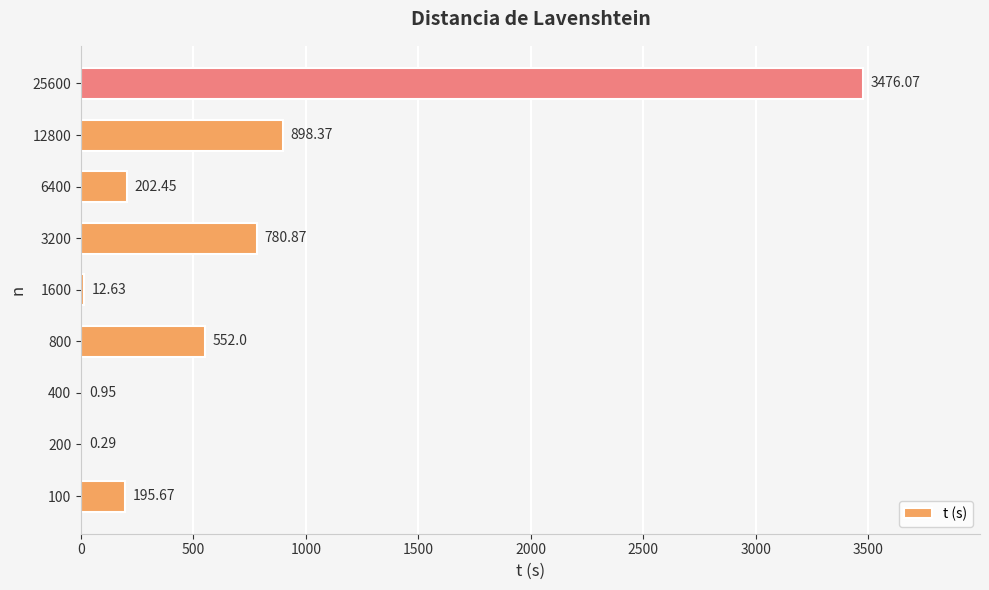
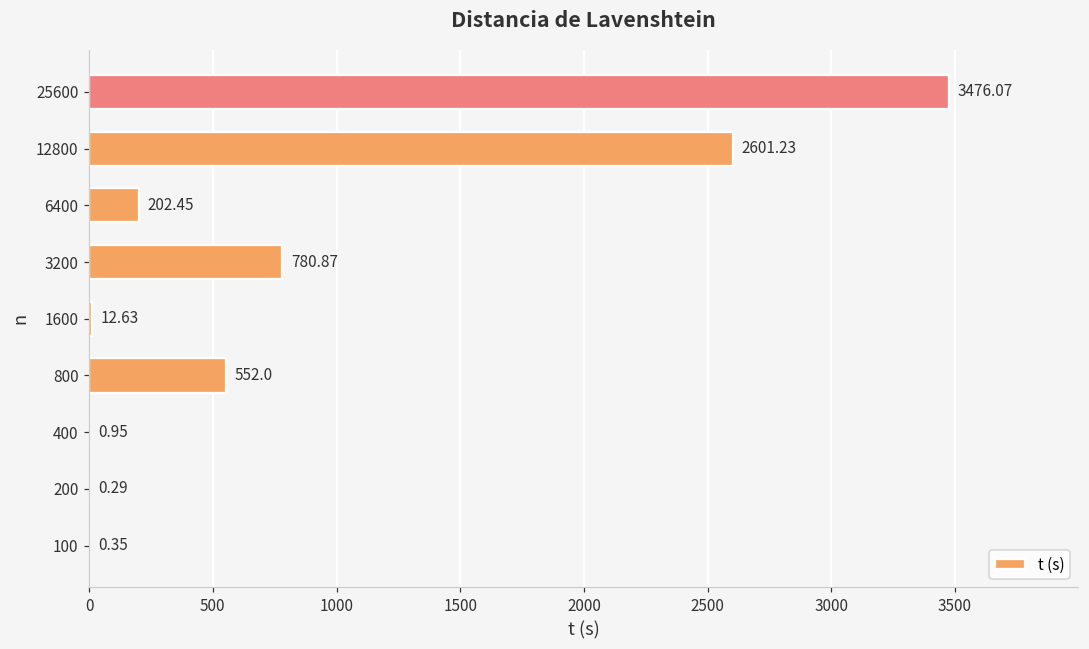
  {
    "25600": 3476.07,
-   "12800": 898.37,
+   "12800": 2601.23,
    "6400": 202.45,
    "3200": 780.87,
    "1600": 12.63,
    "800": 552.0,
    "400": 0.95,
    "200": 0.29,
-   "100": 195.67
+   "100": 0.35
  }
